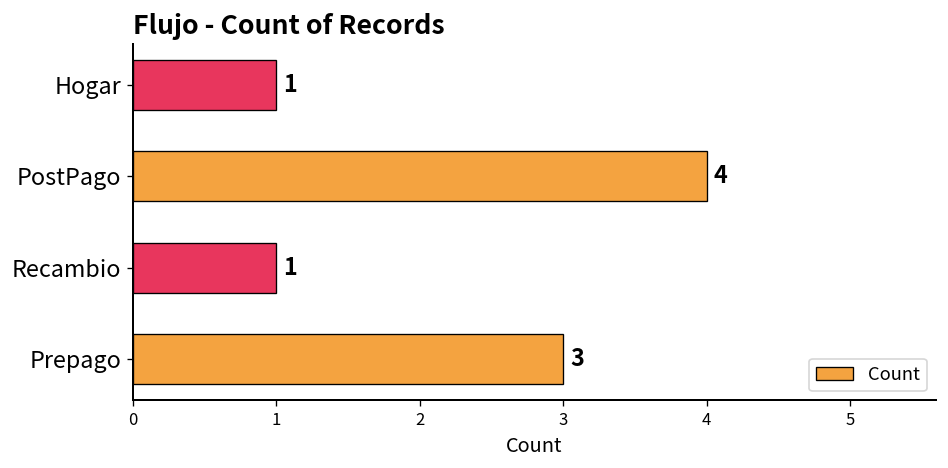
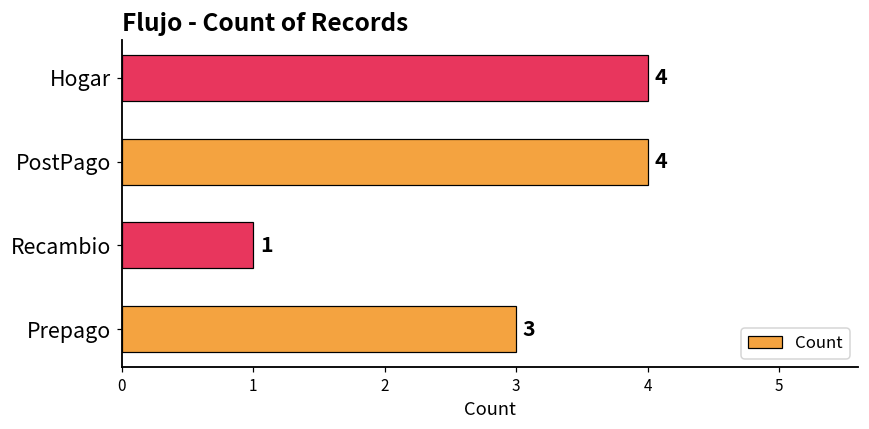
  {
-   "Hogar": 1,
+   "Hogar": 4,
    "PostPago": 4,
    "Recambio": 1,
    "Prepago": 3
  }
